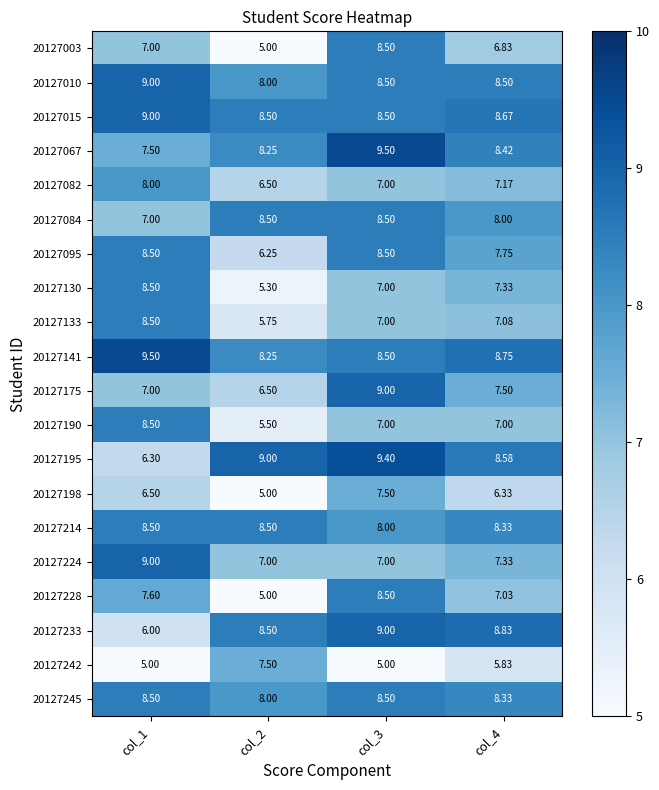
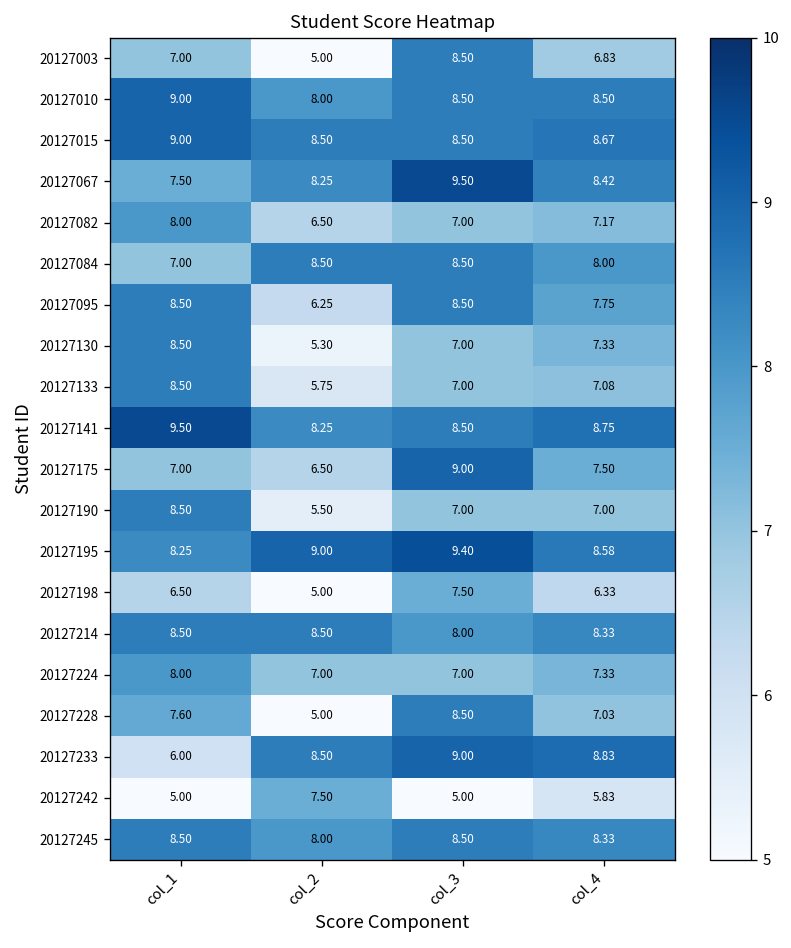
  {
    "20127003": {
      "col_1": 7.00,
      "col_2": 5.00,
      "col_3": 8.50,
      "col_4": 6.83
    },
    "20127010": {
      "col_1": 9.00,
      "col_2": 8.00,
      "col_3": 8.50,
      "col_4": 8.50
    },
    "20127015": {
      "col_1": 9.00,
      "col_2": 8.50,
      "col_3": 8.50,
      "col_4": 8.67
    },
    "20127067": {
      "col_1": 7.50,
      "col_2": 8.25,
      "col_3": 9.50,
      "col_4": 8.42
    },
    "20127082": {
      "col_1": 8.00,
      "col_2": 6.50,
      "col_3": 7.00,
      "col_4": 7.17
    },
    "20127084": {
      "col_1": 7.00,
      "col_2": 8.50,
      "col_3": 8.50,
      "col_4": 8.00
    },
    "20127095": {
      "col_1": 8.50,
      "col_2": 6.25,
      "col_3": 8.50,
      "col_4": 7.75
    },
    "20127130": {
      "col_1": 8.50,
      "col_2": 5.30,
      "col_3": 7.00,
      "col_4": 7.33
    },
    "20127133": {
      "col_1": 8.50,
      "col_2": 5.75,
      "col_3": 7.00,
      "col_4": 7.08
    },
    "20127141": {
      "col_1": 9.50,
      "col_2": 8.25,
      "col_3": 8.50,
      "col_4": 8.75
    },
    "20127175": {
      "col_1": 7.00,
      "col_2": 6.50,
      "col_3": 9.00,
      "col_4": 7.50
    },
    "20127190": {
      "col_1": 8.50,
      "col_2": 5.50,
      "col_3": 7.00,
      "col_4": 7.00
    },
    "20127195": {
-     "col_1": 6.30,
+     "col_1": 8.25,
      "col_2": 9.00,
      "col_3": 9.40,
      "col_4": 8.58
    },
    "20127198": {
      "col_1": 6.50,
      "col_2": 5.00,
      "col_3": 7.50,
      "col_4": 6.33
    },
    "20127214": {
      "col_1": 8.50,
      "col_2": 8.50,
      "col_3": 8.00,
      "col_4": 8.33
    },
    "20127224": {
-     "col_1": 9.00,
+     "col_1": 8.00,
      "col_2": 7.00,
      "col_3": 7.00,
      "col_4": 7.33
    },
    "20127228": {
      "col_1": 7.60,
      "col_2": 5.00,
      "col_3": 8.50,
      "col_4": 7.03
    },
    "20127233": {
      "col_1": 6.00,
      "col_2": 8.50,
      "col_3": 9.00,
      "col_4": 8.83
    },
    "20127242": {
      "col_1": 5.00,
      "col_2": 7.50,
      "col_3": 5.00,
      "col_4": 5.83
    },
    "20127245": {
      "col_1": 8.50,
      "col_2": 8.00,
      "col_3": 8.50,
      "col_4": 8.33
    }
  }
